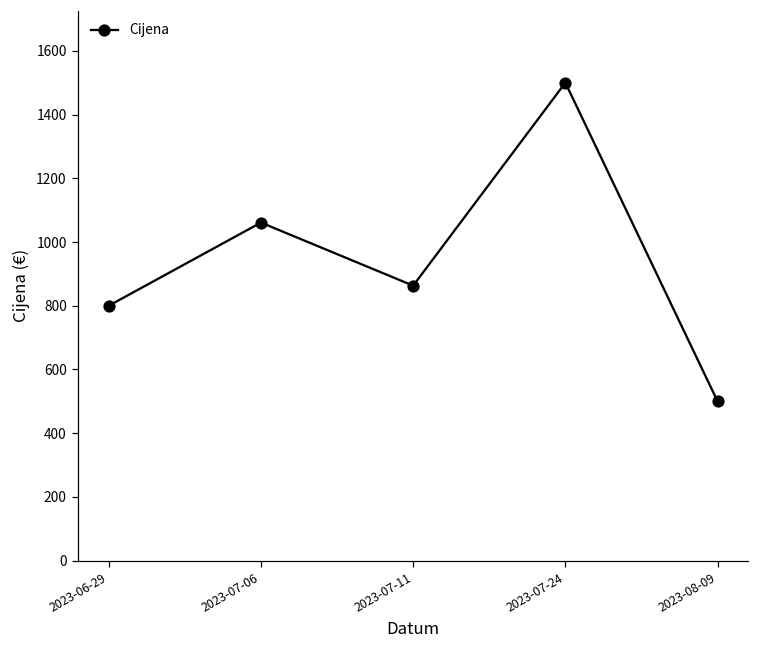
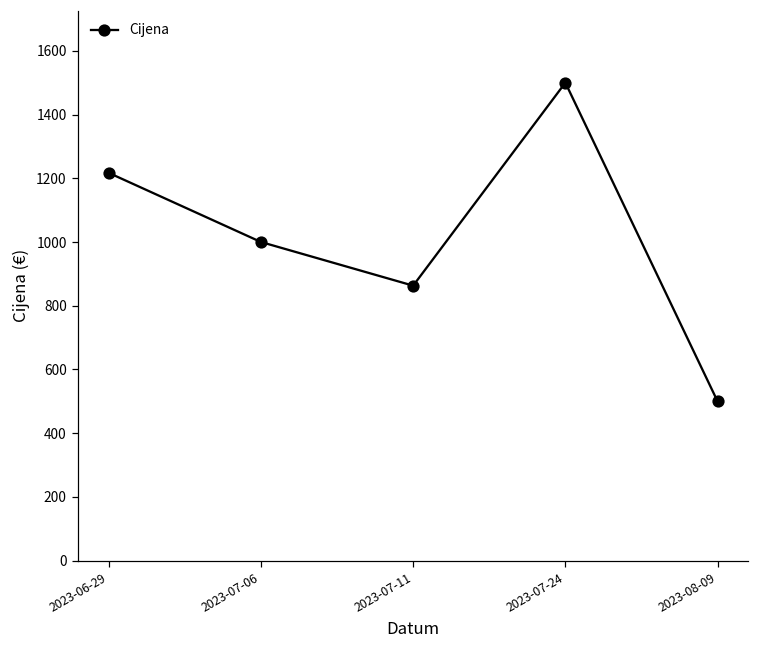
  {
-   "2023-06-29": 800,
-   "2023-07-06": 1060,
+   "2023-06-29": 1220,
+   "2023-07-06": 1000,
    "2023-07-11": 860,
    "2023-07-24": 1500,
    "2023-08-09": 500
  }
